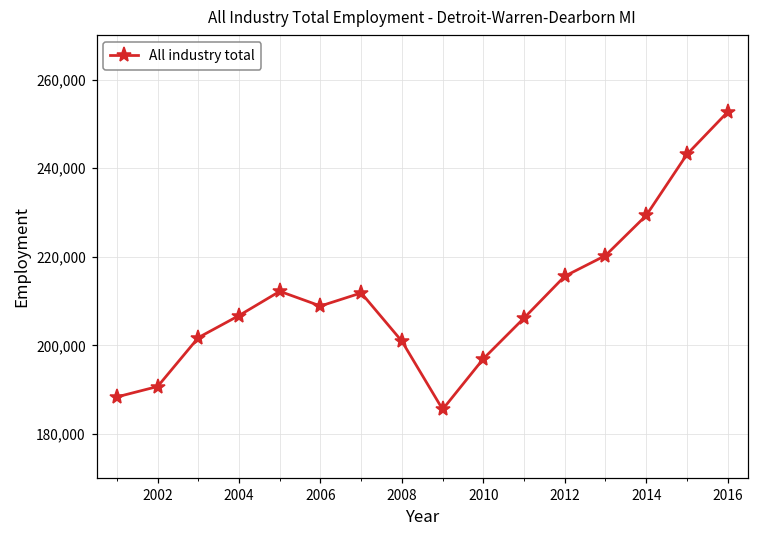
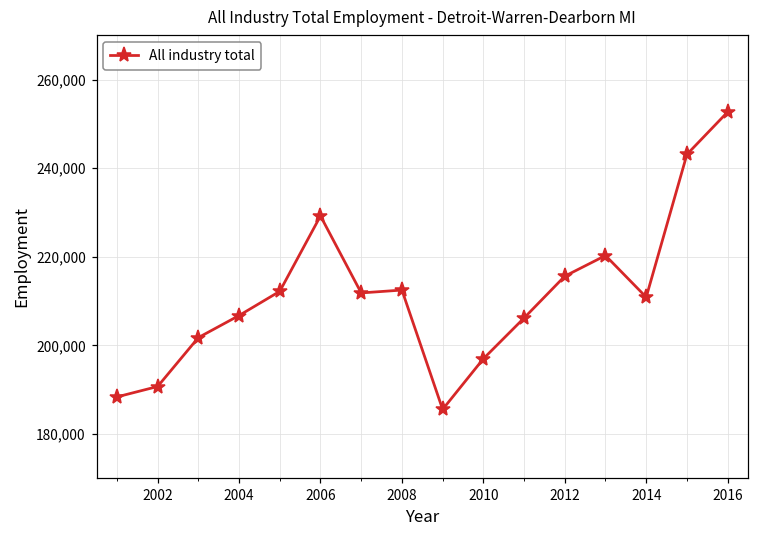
  {
    "2002": "191,000",
    "2004": "207,000",
-   "2006": "209,000",
-   "2008": "201,000",
+   "2006": "229,000",
+   "2008": "212,000",
    "2010": "197,000",
    "2012": "216,000",
-   "2014": "229,000",
+   "2014": "211,000",
    "2016": "253,000"
  }
